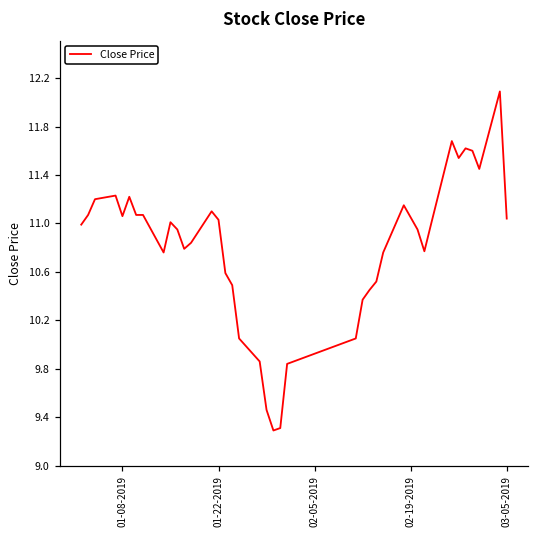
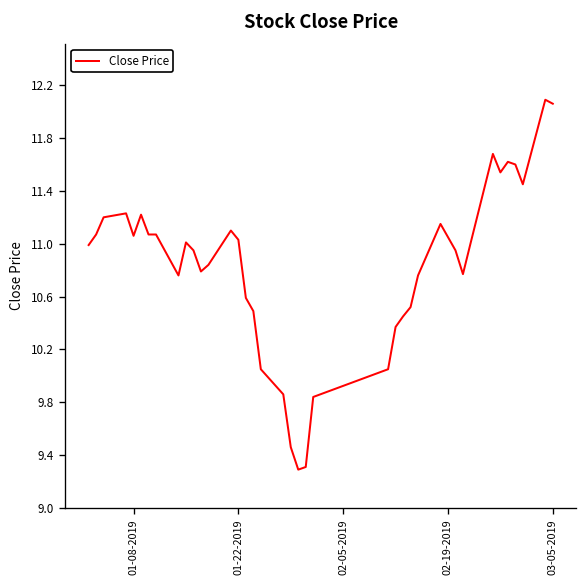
  {
    "01-08-2019": 11.06,
    "01-22-2019": 11.03,
    "02-19-2019": 11.05,
-   "03-05-2019": 11.04
+   "03-05-2019": 12.06
  }
